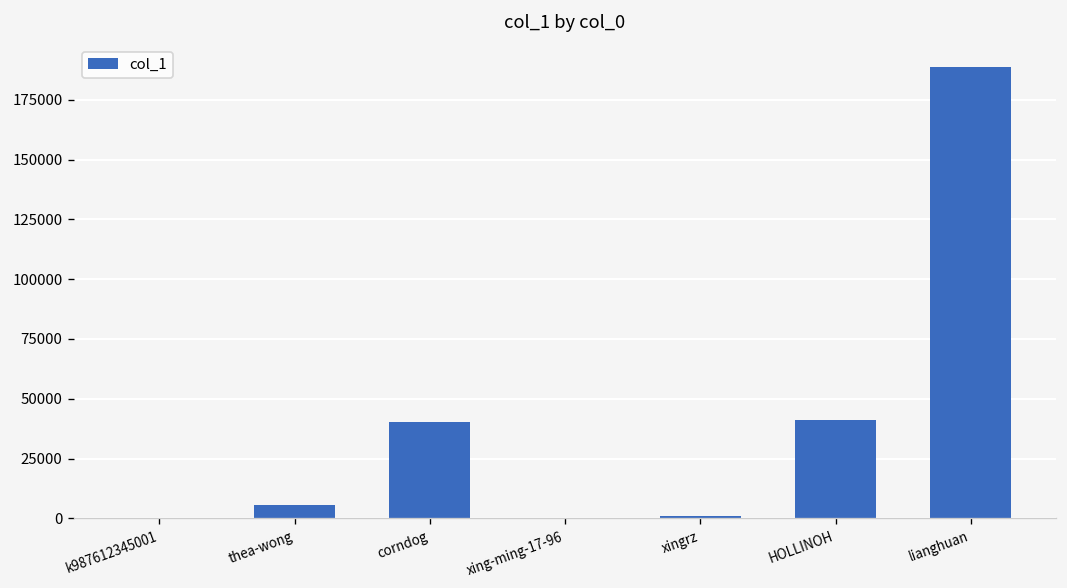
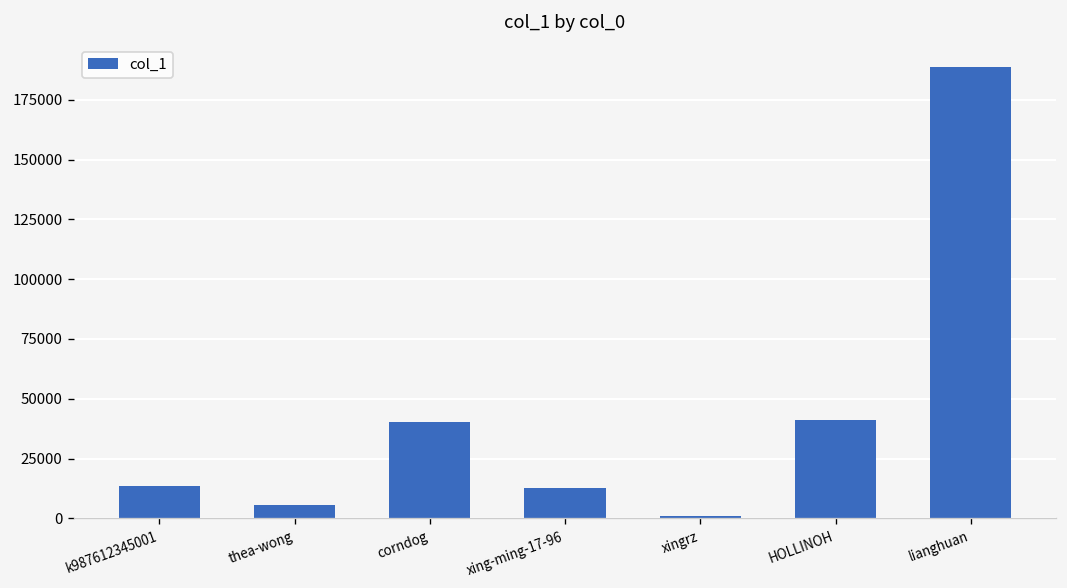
  {
-   "k987612345001": 0,
+   "k987612345001": 14000,
    "thea-wong": 6000,
    "corndog": 40000,
-   "xing-ming-17-96": 0,
+   "xing-ming-17-96": 13000,
    "HOLLINOH": 41000,
    "lianghuan": 189000
  }
